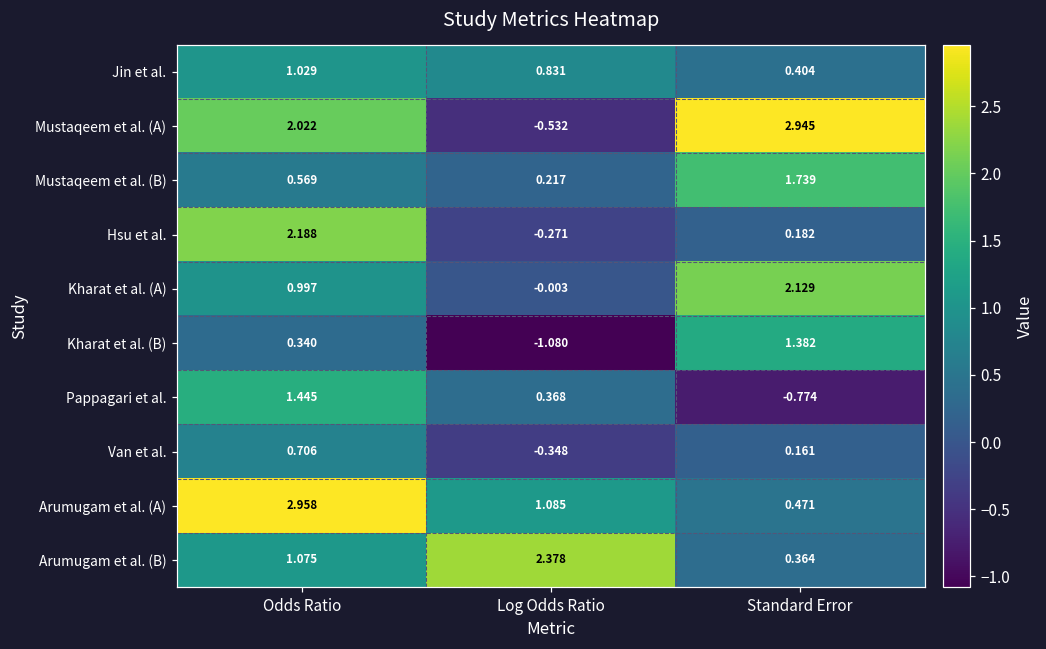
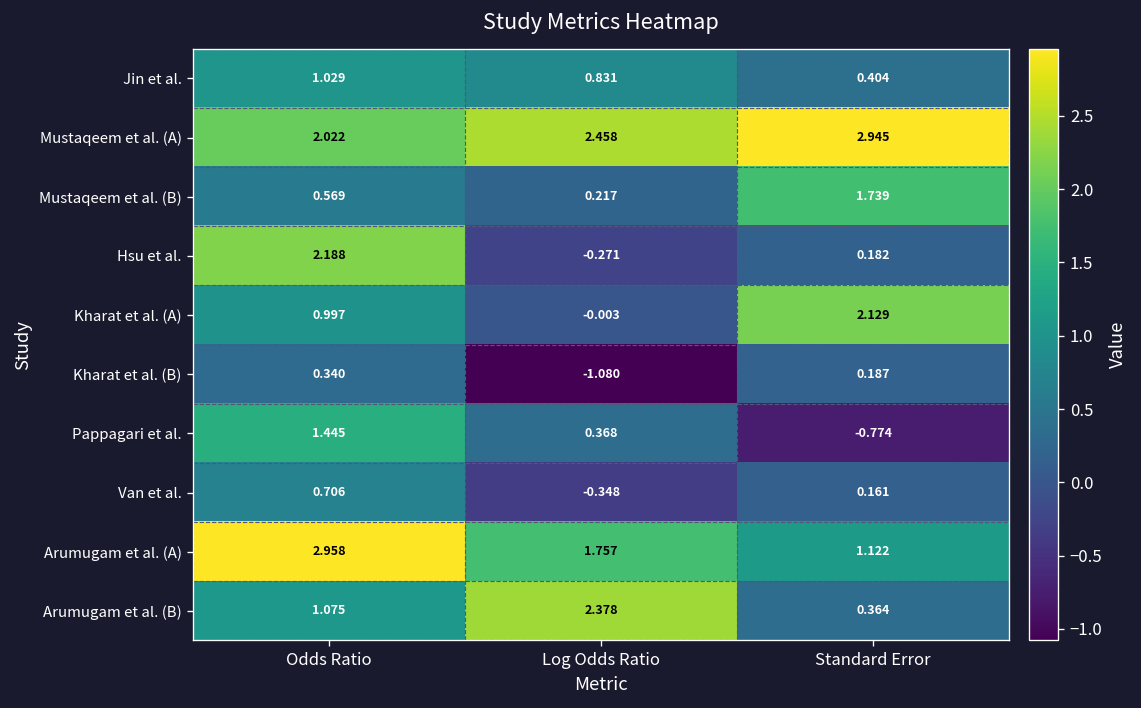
  {
    "Jin et al.": {
      "Odds Ratio": 1.029,
      "Log Odds Ratio": 0.831,
      "Standard Error": 0.404
    },
    "Mustaqeem et al. (A)": {
      "Odds Ratio": 2.022,
-     "Log Odds Ratio": -0.532,
+     "Log Odds Ratio": 2.458,
      "Standard Error": 2.945
    },
    "Mustaqeem et al. (B)": {
      "Odds Ratio": 0.569,
      "Log Odds Ratio": 0.217,
      "Standard Error": 1.739
    },
    "Hsu et al.": {
      "Odds Ratio": 2.188,
      "Log Odds Ratio": -0.271,
      "Standard Error": 0.182
    },
    "Kharat et al. (A)": {
      "Odds Ratio": 0.997,
      "Log Odds Ratio": -0.003,
      "Standard Error": 2.129
    },
    "Kharat et al. (B)": {
      "Odds Ratio": 0.340,
      "Log Odds Ratio": -1.080,
-     "Standard Error": 1.382
+     "Standard Error": 0.187
    },
    "Pappagari et al.": {
      "Odds Ratio": 1.445,
      "Log Odds Ratio": 0.368,
      "Standard Error": -0.774
    },
    "Van et al.": {
      "Odds Ratio": 0.706,
      "Log Odds Ratio": -0.348,
      "Standard Error": 0.161
    },
    "Arumugam et al. (A)": {
      "Odds Ratio": 2.958,
-     "Log Odds Ratio": 1.085,
-     "Standard Error": 0.471
+     "Log Odds Ratio": 1.757,
+     "Standard Error": 1.122
    },
    "Arumugam et al. (B)": {
      "Odds Ratio": 1.075,
      "Log Odds Ratio": 2.378,
      "Standard Error": 0.364
    }
  }
